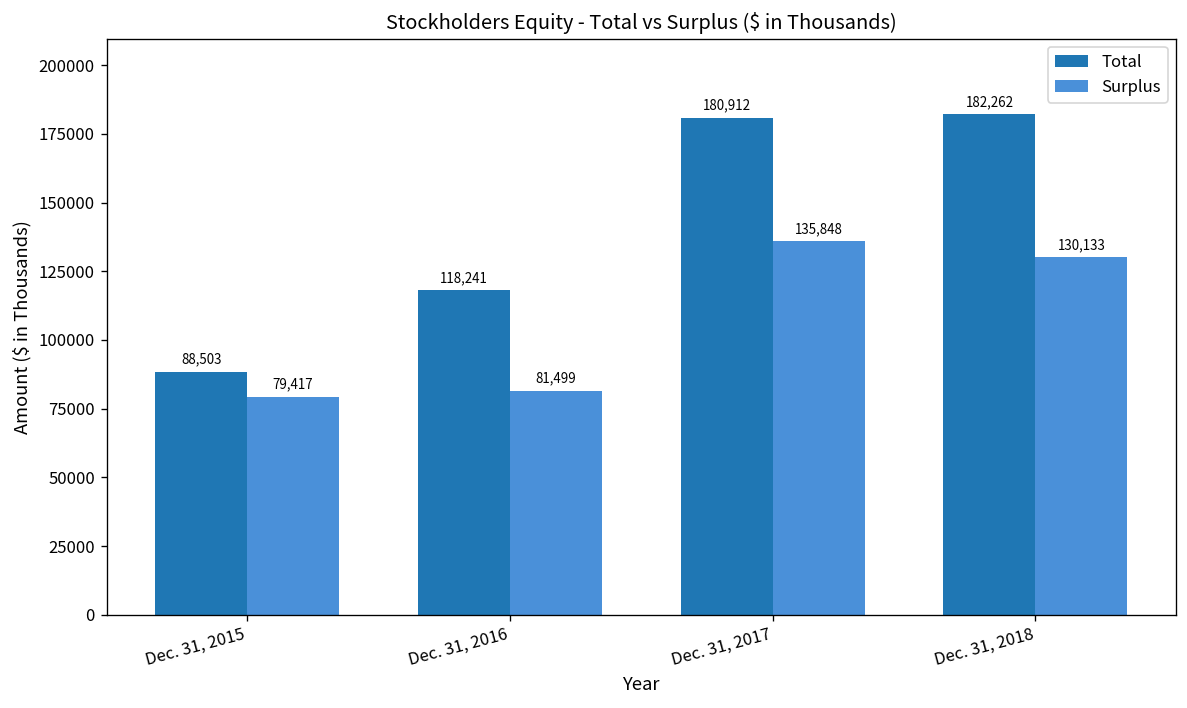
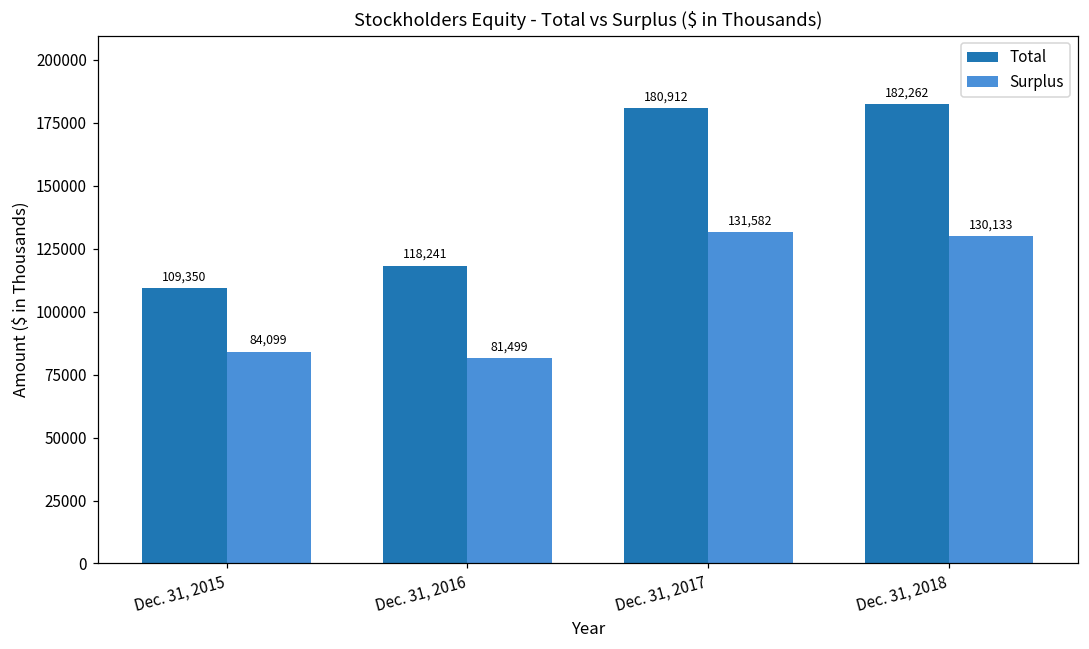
  {
    "Total": {
-     "Dec. 31, 2015": "88,503",
+     "Dec. 31, 2015": "109,350",
      "Dec. 31, 2016": "118,241",
      "Dec. 31, 2017": "180,912",
      "Dec. 31, 2018": "182,262"
    },
    "Surplus": {
-     "Dec. 31, 2015": "79,417",
+     "Dec. 31, 2015": "84,099",
      "Dec. 31, 2016": "81,499",
-     "Dec. 31, 2017": "135,848",
+     "Dec. 31, 2017": "131,582",
      "Dec. 31, 2018": "130,133"
    }
  }
